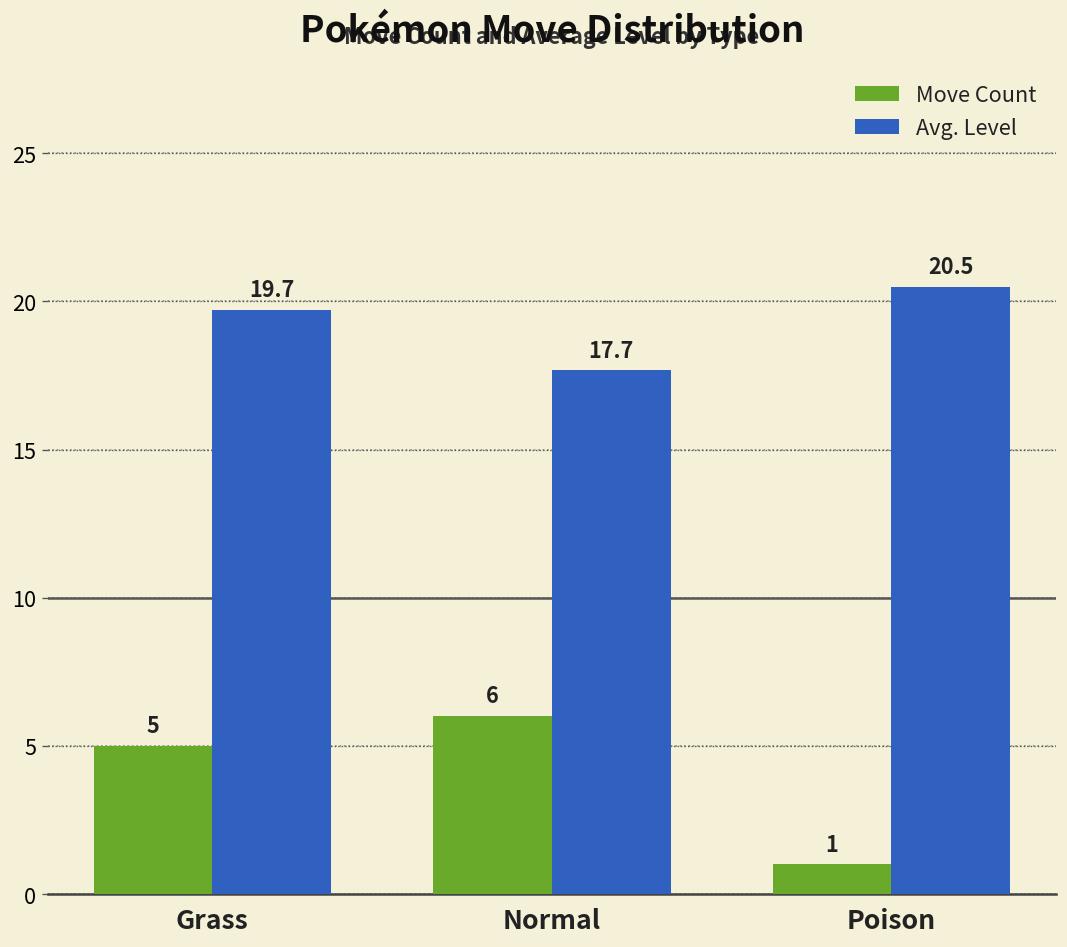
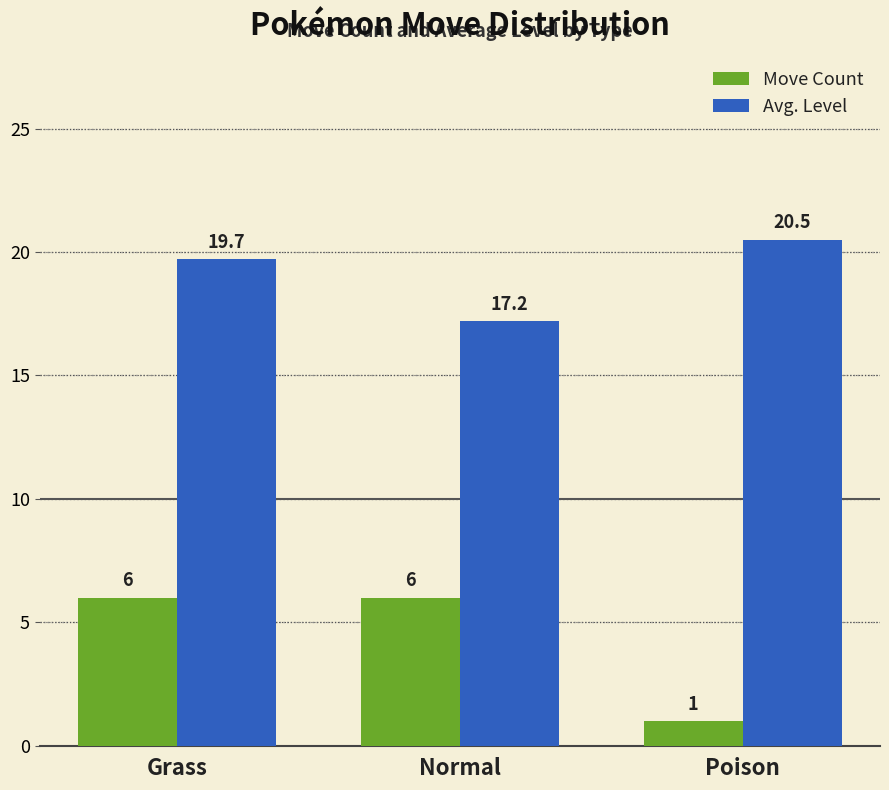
  {
    "Move Count": {
-     "Grass": 5,
+     "Grass": 6,
      "Normal": 6,
      "Poison": 1
    },
    "Avg. Level": {
      "Grass": 19.7,
-     "Normal": 17.7,
+     "Normal": 17.2,
      "Poison": 20.5
    }
  }
